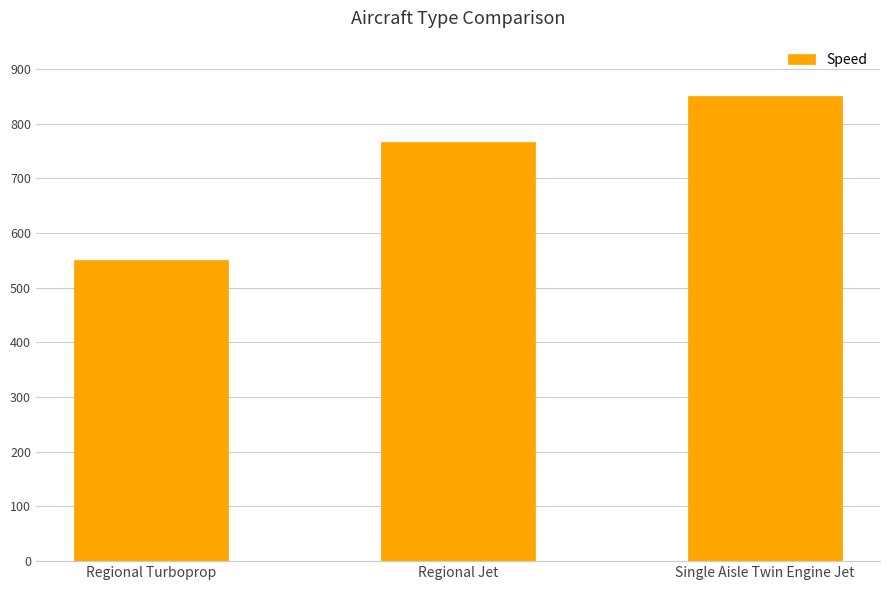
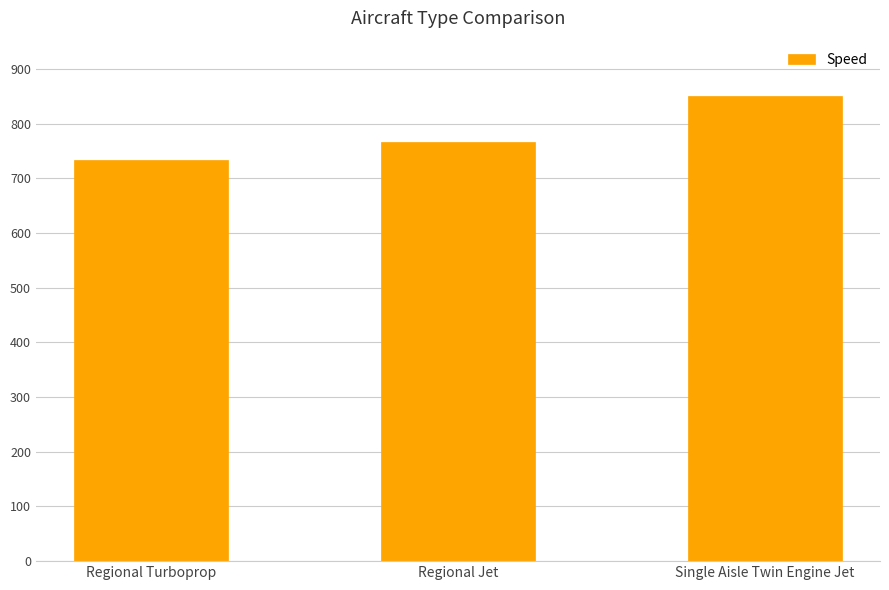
  {
-   "Regional Turboprop": 550,
+   "Regional Turboprop": 730,
    "Regional Jet": 770,
    "Single Aisle Twin Engine Jet": 850
  }
